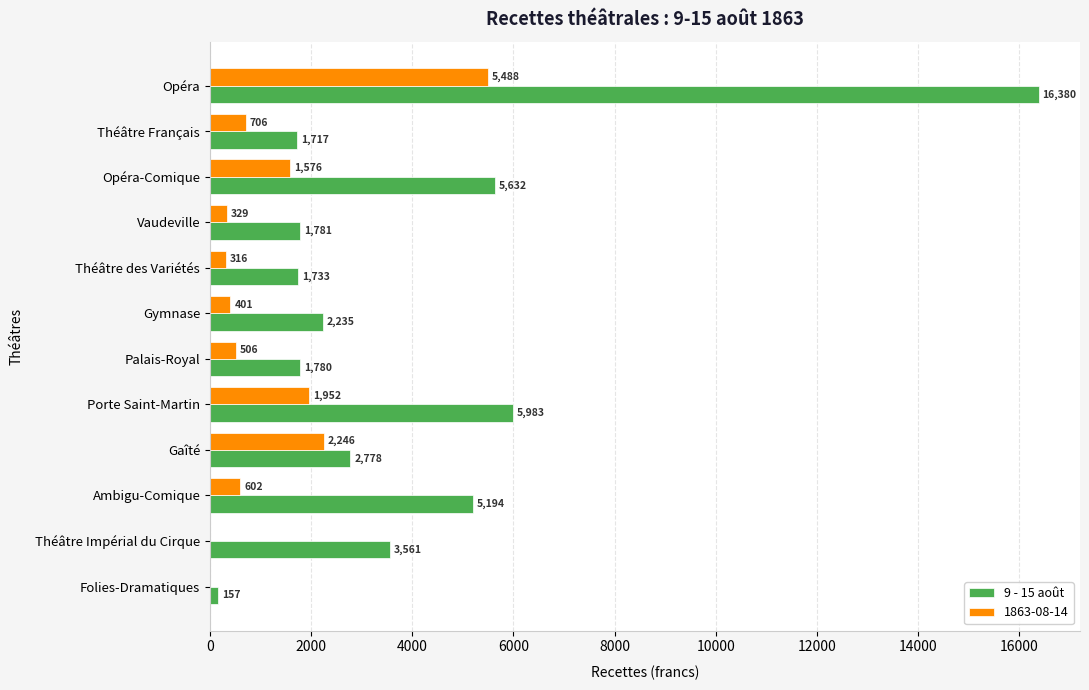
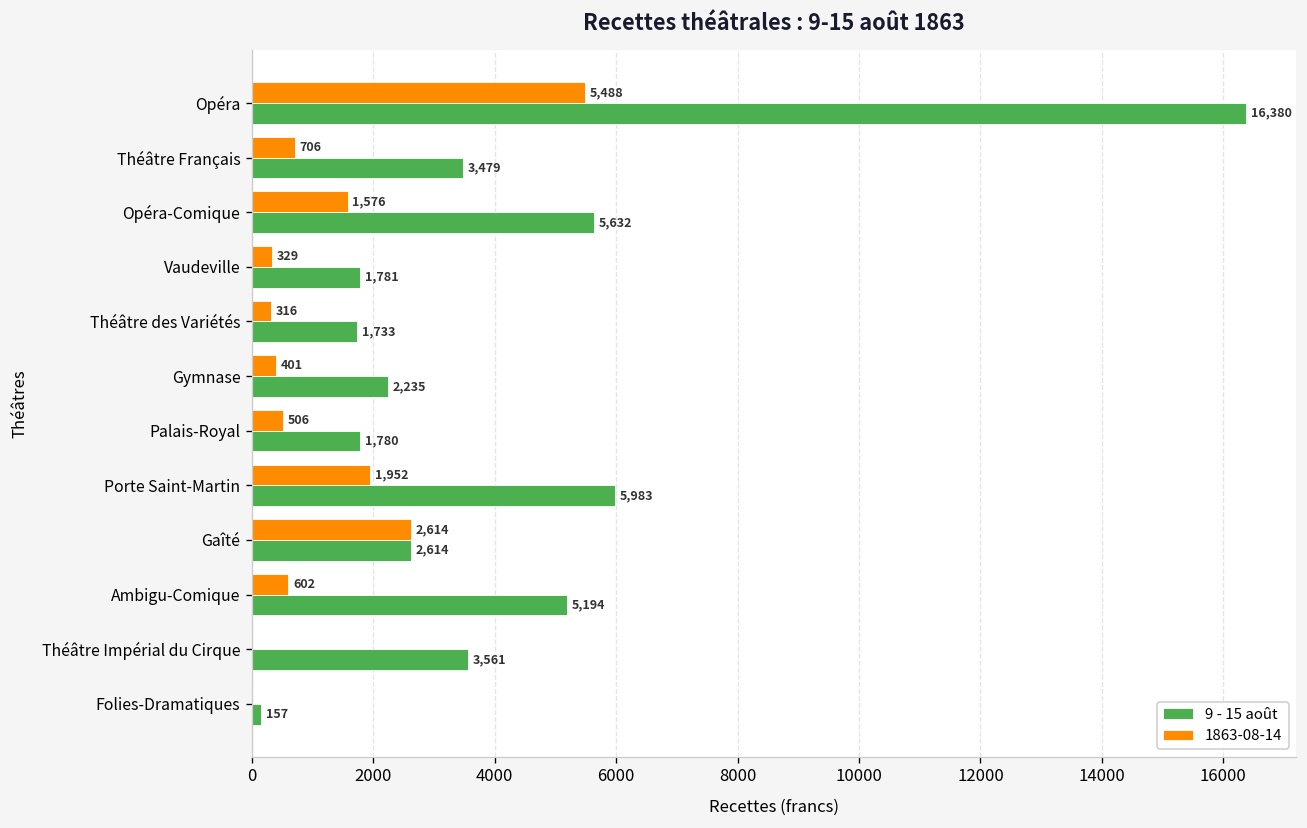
  {
    "9 - 15 août": {
      "Opéra": "16,380",
-     "Théâtre Français": "1,717",
+     "Théâtre Français": "3,479",
      "Opéra-Comique": "5,632",
      "Vaudeville": "1,781",
      "Théâtre des Variétés": "1,733",
      "Gymnase": "2,235",
      "Palais-Royal": "1,780",
      "Porte Saint-Martin": "5,983",
-     "Gaîté": "2,778",
+     "Gaîté": "2,614",
      "Ambigu-Comique": "5,194",
      "Théâtre Impérial du Cirque": "3,561",
      "Folies-Dramatiques": "157"
    },
    "1863-08-14": {
      "Opéra": "5,488",
      "Théâtre Français": "706",
      "Opéra-Comique": "1,576",
      "Vaudeville": "329",
      "Théâtre des Variétés": "316",
      "Gymnase": "401",
      "Palais-Royal": "506",
      "Porte Saint-Martin": "1,952",
-     "Gaîté": "2,246",
+     "Gaîté": "2,614",
      "Ambigu-Comique": "602"
    }
  }
